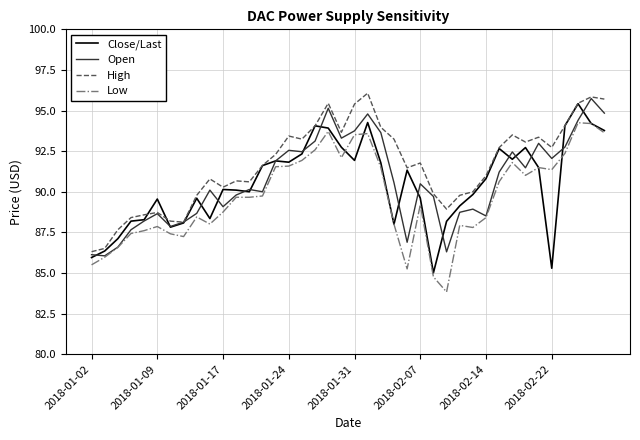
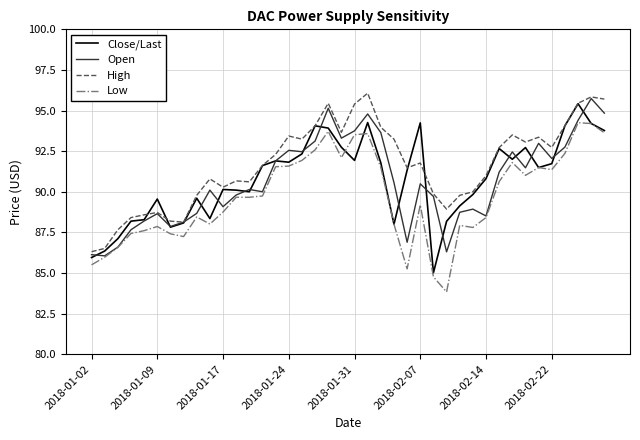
  {
    "Close/Last": {
      "2018-01-02": 86.0,
      "2018-01-09": 89.6,
      "2018-01-24": 91.8,
      "2018-01-31": 91.9,
-     "2018-02-07": 89.6,
+     "2018-02-07": 94.2,
      "2018-02-14": 90.8,
-     "2018-02-22": 85.3
+     "2018-02-22": 91.7
    }
  }
